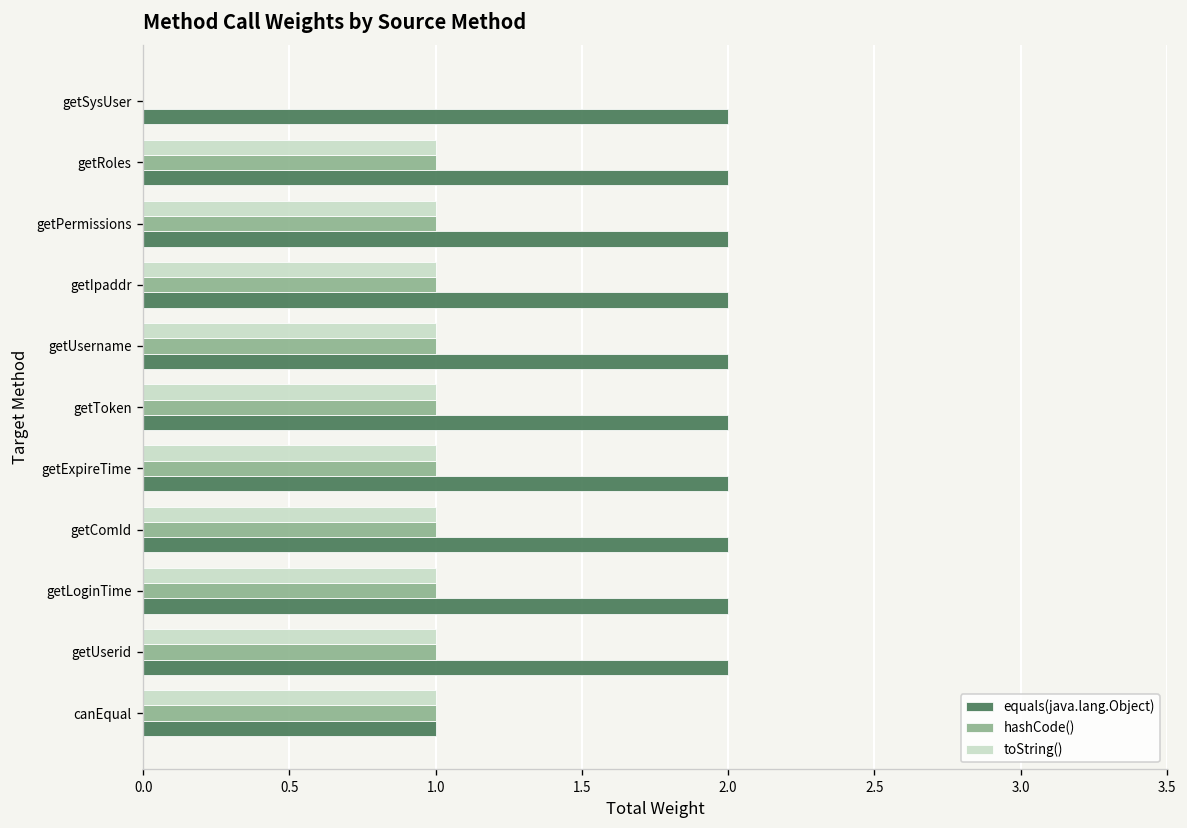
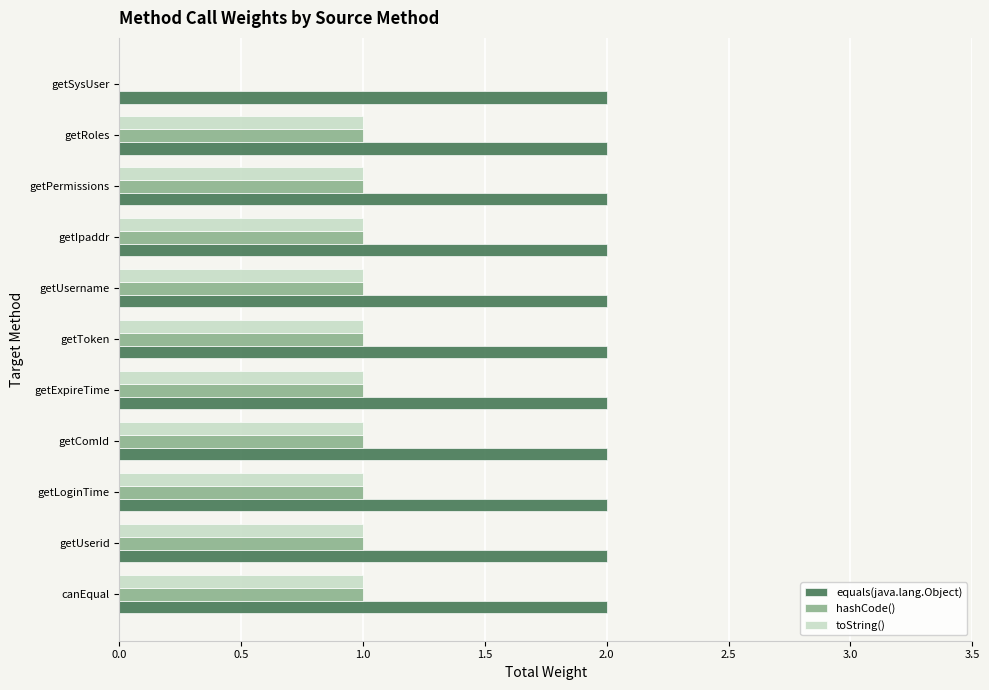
  {
    "equals(java.lang.Object)": {
      "getSysUser": 2,
      "getRoles": 2,
      "getPermissions": 2,
      "getIpaddr": 2,
      "getUsername": 2,
      "getToken": 2,
      "getExpireTime": 2,
      "getComId": 2,
      "getLoginTime": 2,
      "getUserid": 2,
-     "canEqual": 1
+     "canEqual": 2
    },
    "hashCode()": {
      "getSysUser": 0,
      "getRoles": 1,
      "getPermissions": 1,
      "getIpaddr": 1,
      "getUsername": 1,
      "getToken": 1,
      "getExpireTime": 1,
      "getComId": 1,
      "getLoginTime": 1,
      "getUserid": 1,
      "canEqual": 1
    },
    "toString()": {
      "getSysUser": 0,
      "getRoles": 1,
      "getPermissions": 1,
      "getIpaddr": 1,
      "getUsername": 1,
      "getToken": 1,
      "getExpireTime": 1,
      "getComId": 1,
      "getLoginTime": 1,
      "getUserid": 1,
      "canEqual": 1
    }
  }
